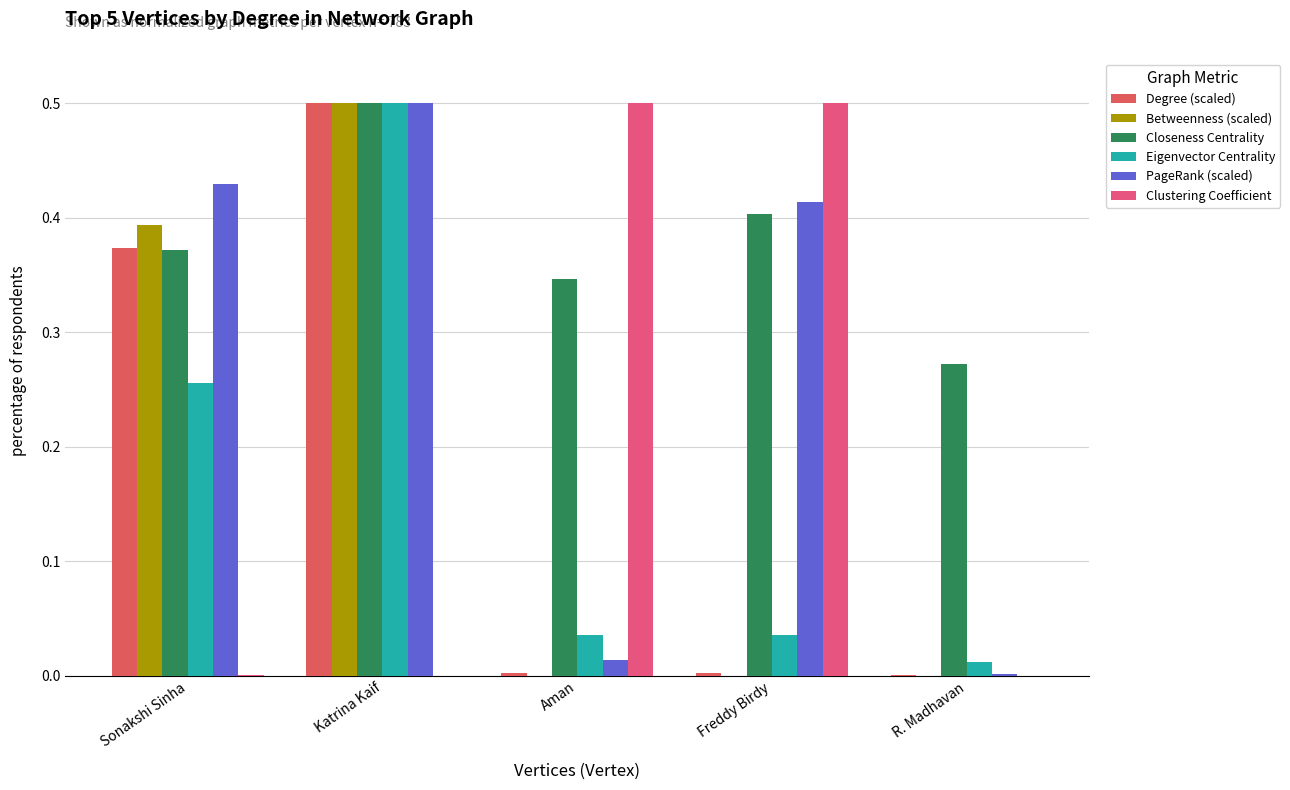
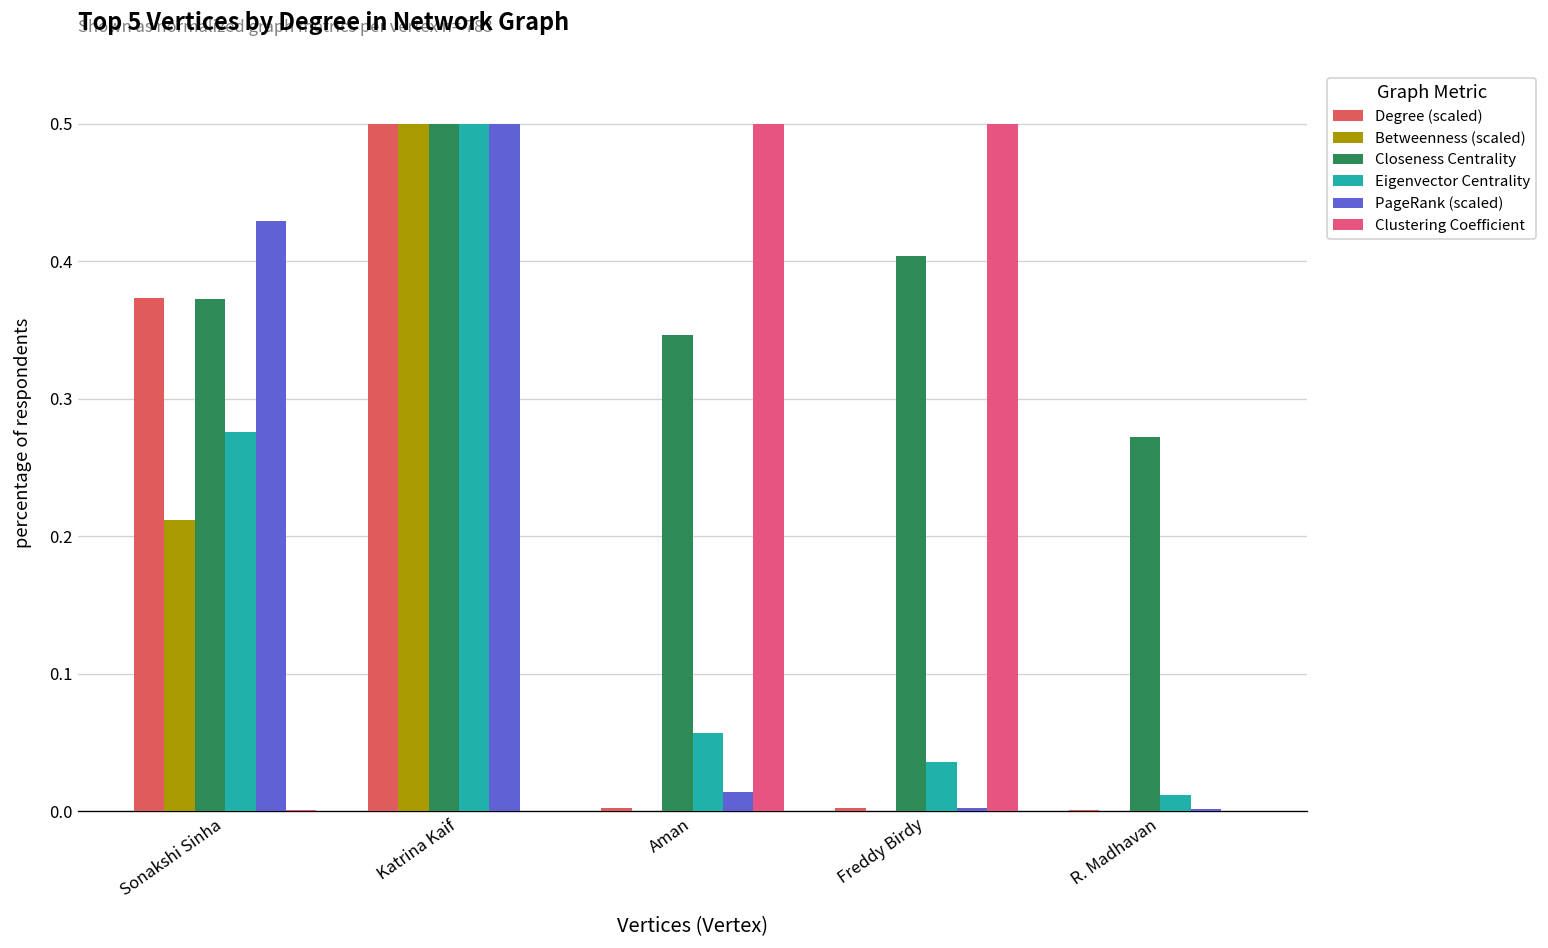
  {
    "Betweenness (scaled)": {
-     "Sonakshi Sinha": 0.394,
+     "Sonakshi Sinha": 0.212,
      "Katrina Kaif": 0.500,
      "Aman": 0.000,
      "Freddy Birdy": 0.000,
      "R. Madhavan": 0.000
    },
    "Closeness Centrality": {
      "Sonakshi Sinha": 0.372,
      "Katrina Kaif": 0.500,
      "Aman": 0.346,
      "Freddy Birdy": 0.403,
      "R. Madhavan": 0.272
    },
    "Eigenvector Centrality": {
-     "Sonakshi Sinha": 0.256,
+     "Sonakshi Sinha": 0.276,
      "Katrina Kaif": 0.500,
-     "Aman": 0.036,
+     "Aman": 0.056,
      "Freddy Birdy": 0.036,
      "R. Madhavan": 0.012
    },
    "PageRank (scaled)": {
      "Sonakshi Sinha": 0.429,
      "Katrina Kaif": 0.500,
      "Aman": 0.014,
-     "Freddy Birdy": 0.413
+     "Freddy Birdy": 0.002
    }
  }
